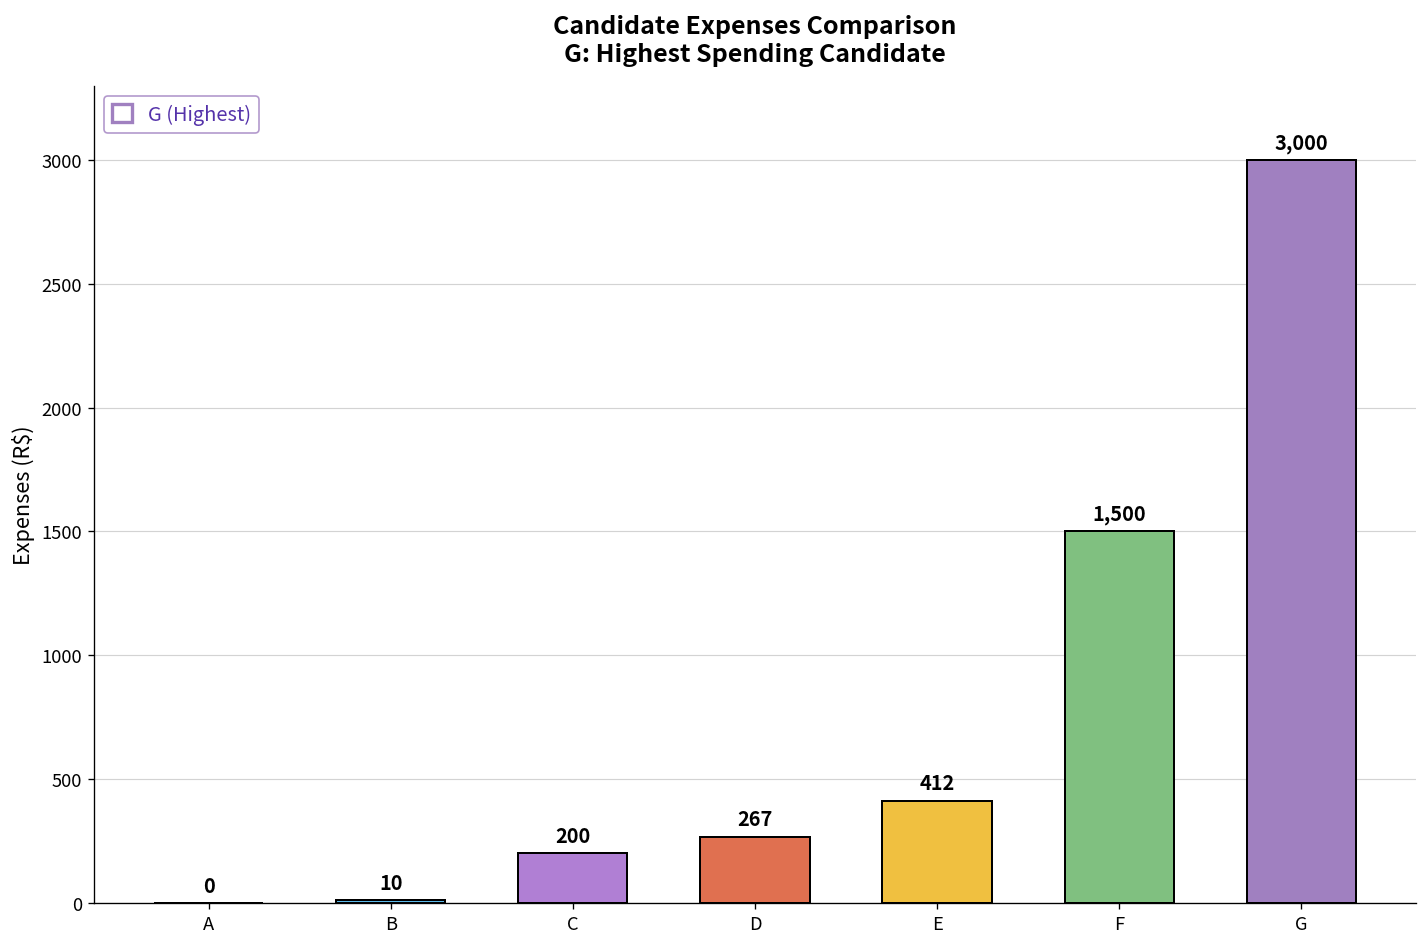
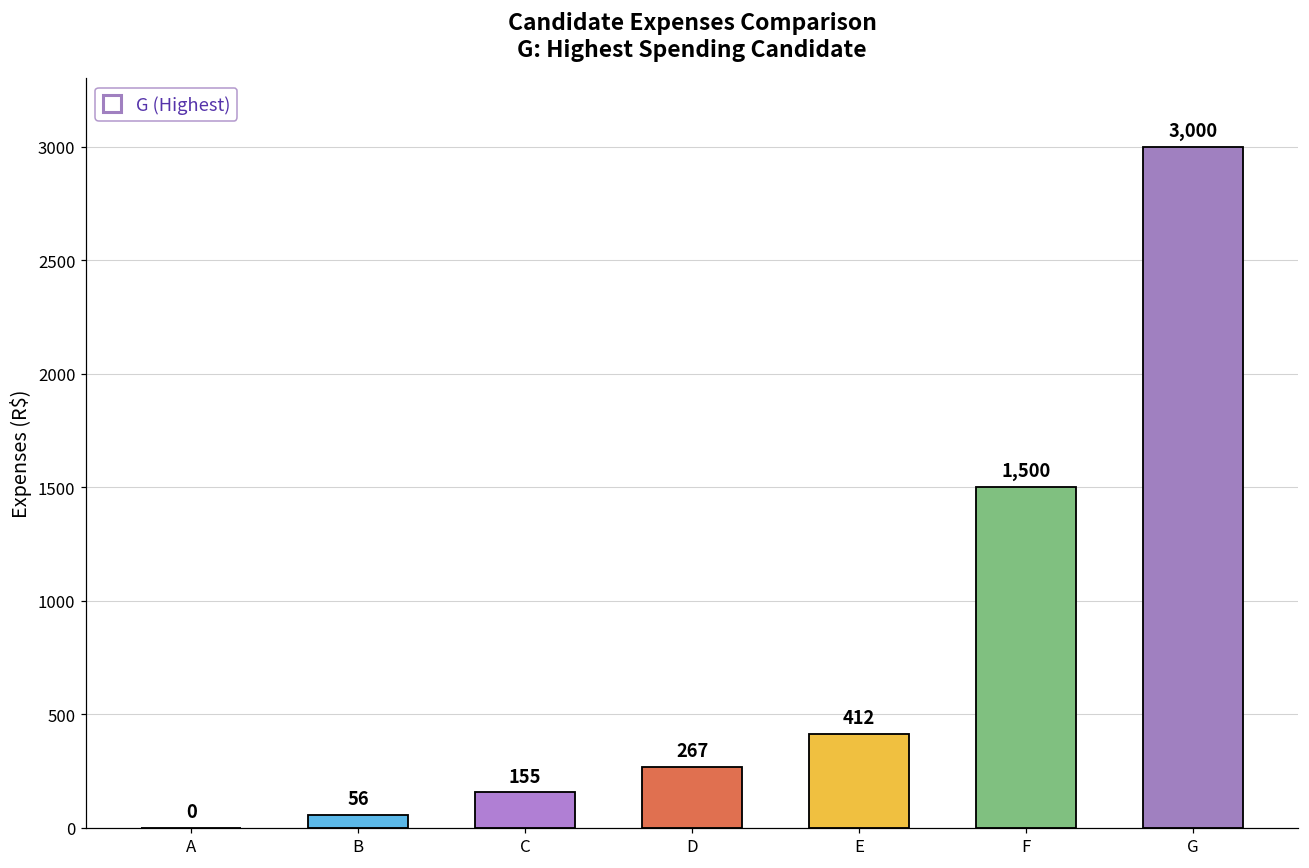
  {
    "A": "0",
-   "B": "10",
-   "C": "200",
+   "B": "56",
+   "C": "155",
    "D": "267",
    "E": "412",
    "F": "1,500",
    "G": "3,000"
  }
